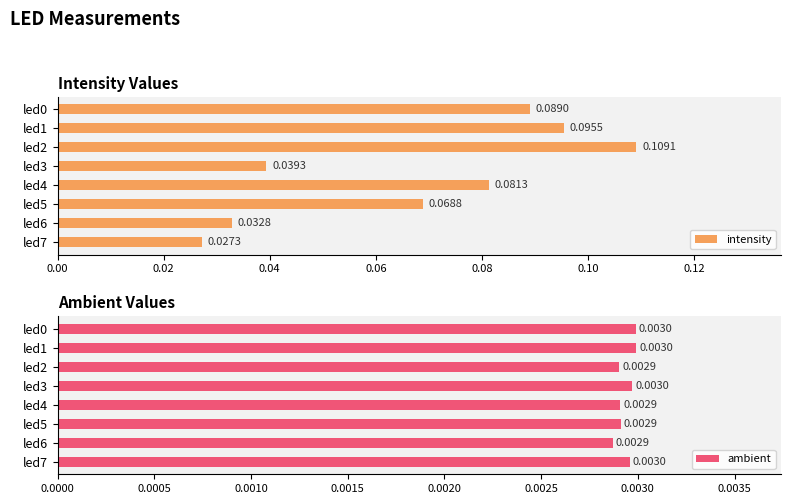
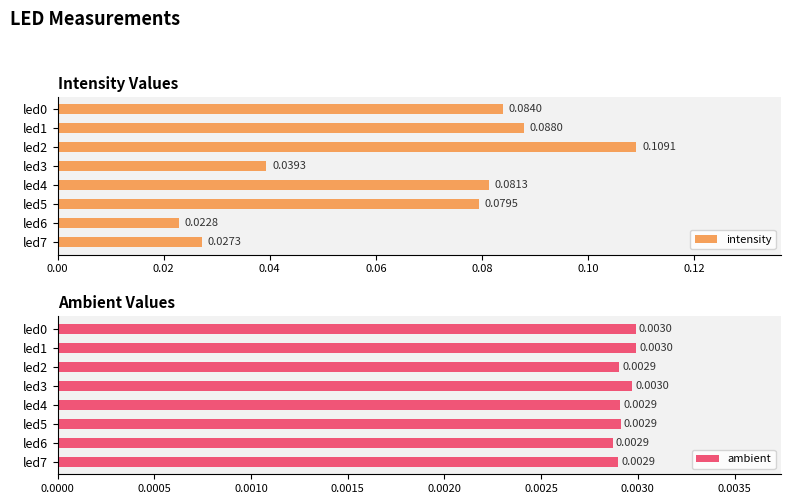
  {
    "Intensity Values": {
-     "led0": 0.0890,
-     "led1": 0.0955,
+     "led0": 0.0840,
+     "led1": 0.0880,
      "led2": 0.1091,
      "led3": 0.0393,
      "led4": 0.0813,
-     "led5": 0.0688,
-     "led6": 0.0328,
+     "led5": 0.0795,
+     "led6": 0.0228,
      "led7": 0.0273
    },
    "Ambient Values": {
      "led0": 0.0030,
      "led1": 0.0030,
      "led2": 0.0029,
      "led3": 0.0030,
      "led4": 0.0029,
      "led5": 0.0029,
      "led6": 0.0029,
-     "led7": 0.0030
+     "led7": 0.0029
    }
  }
